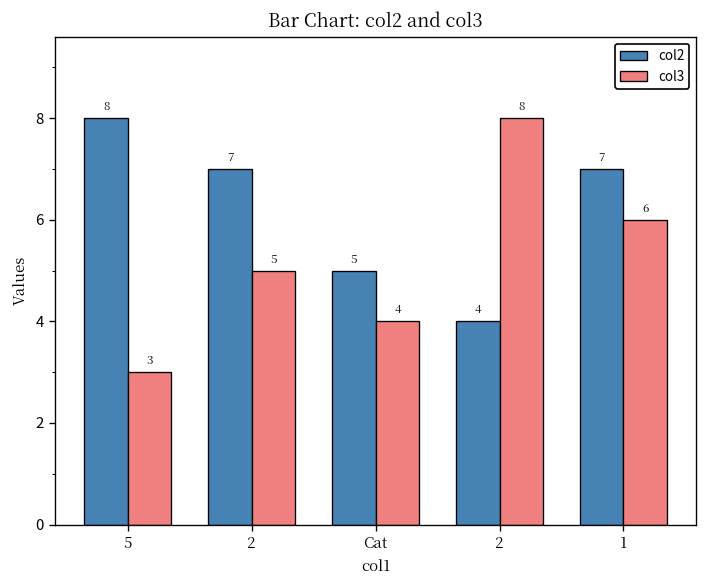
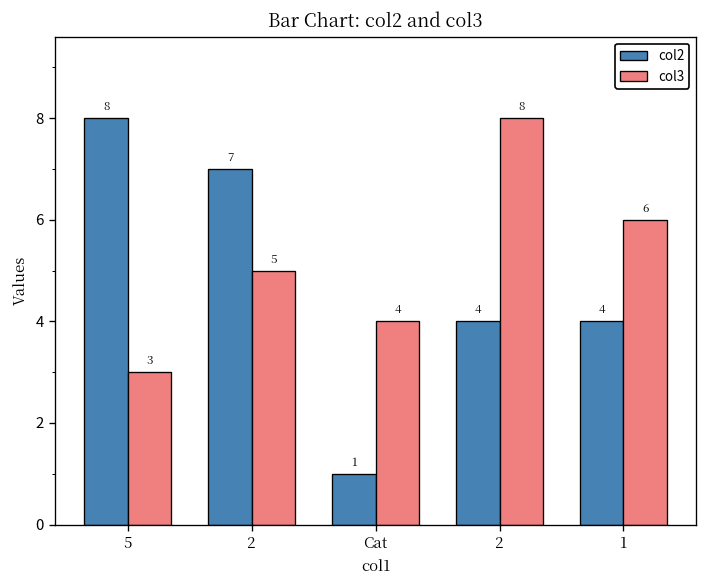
  {
    "col2": {
      "5": 8,
-     "Cat": 5,
-     "1": 7
+     "Cat": 1,
+     "1": 4
    },
    "col3": {
      "5": 3,
      "Cat": 4,
      "1": 6
    }
  }
